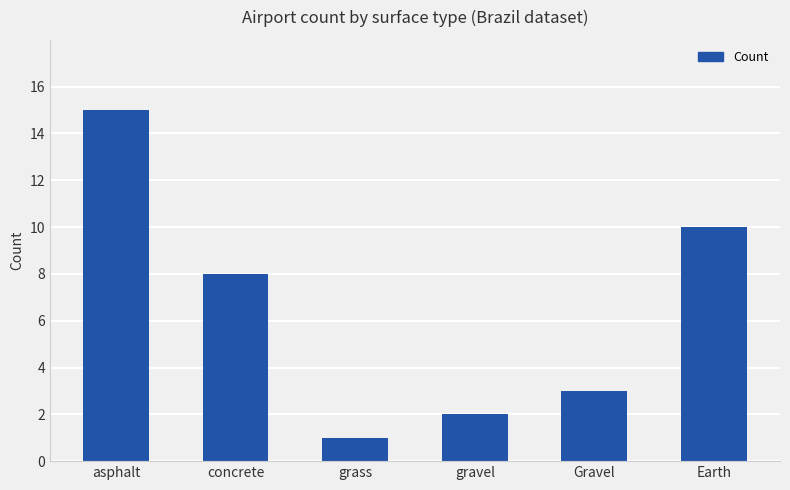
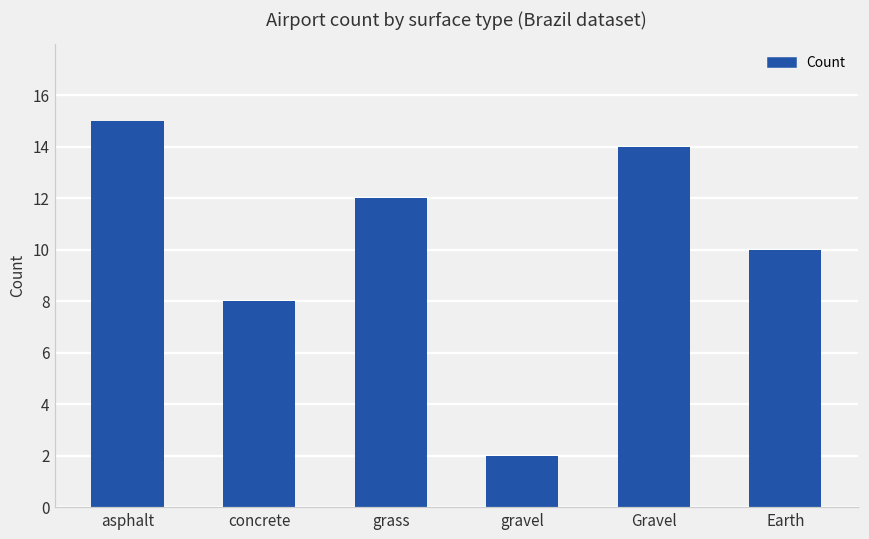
  {
    "asphalt": 15,
    "concrete": 8,
-   "grass": 1,
+   "grass": 12,
    "gravel": 2,
-   "Gravel": 3,
+   "Gravel": 14,
    "Earth": 10
  }
